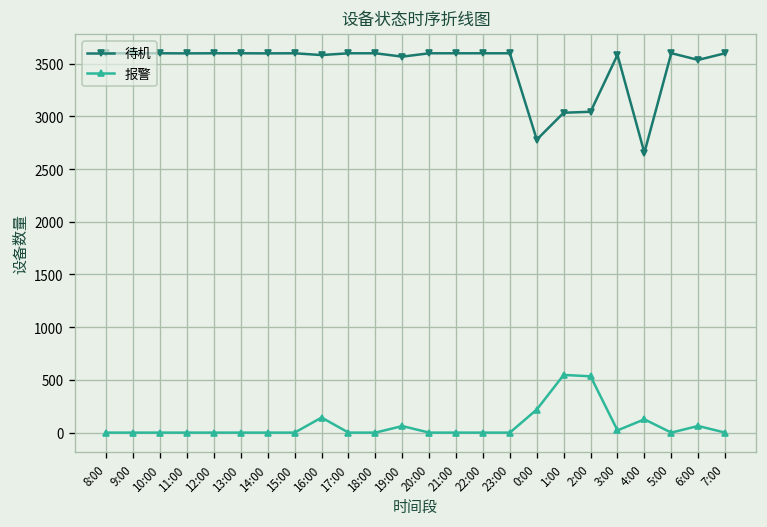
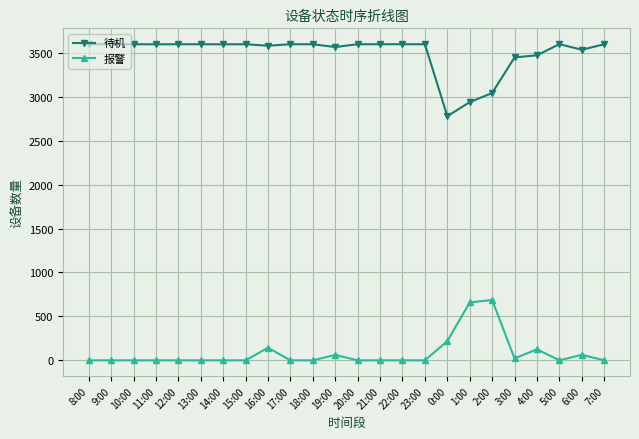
  {
    "待机": {
      "10:00": 3600,
      "11:00": 3600,
      "12:00": 3600,
      "13:00": 3600,
      "14:00": 3600,
      "15:00": 3600,
      "16:00": 3600,
      "17:00": 3600,
      "18:00": 3600,
      "19:00": 3600,
      "20:00": 3600,
      "21:00": 3600,
      "22:00": 3600,
      "23:00": 3600,
      "0:00": 2800,
-     "1:00": 3000,
+     "1:00": 2900,
      "2:00": 3000,
-     "3:00": 3600,
-     "4:00": 2700,
+     "3:00": 3400,
+     "4:00": 3500,
      "5:00": 3600,
      "6:00": 3500,
      "7:00": 3600
    },
    "报警": {
      "8:00": 0,
      "9:00": 0,
      "10:00": 0,
      "11:00": 0,
      "12:00": 0,
      "13:00": 0,
      "14:00": 0,
      "15:00": 0,
      "16:00": 100,
      "17:00": 0,
      "18:00": 0,
      "19:00": 100,
      "20:00": 0,
      "21:00": 0,
      "22:00": 0,
      "23:00": 0,
      "0:00": 200,
-     "1:00": 500,
-     "2:00": 500,
+     "1:00": 700,
+     "2:00": 700,
      "3:00": 0,
      "4:00": 100,
      "5:00": 0,
      "6:00": 100,
      "7:00": 0
    }
  }
